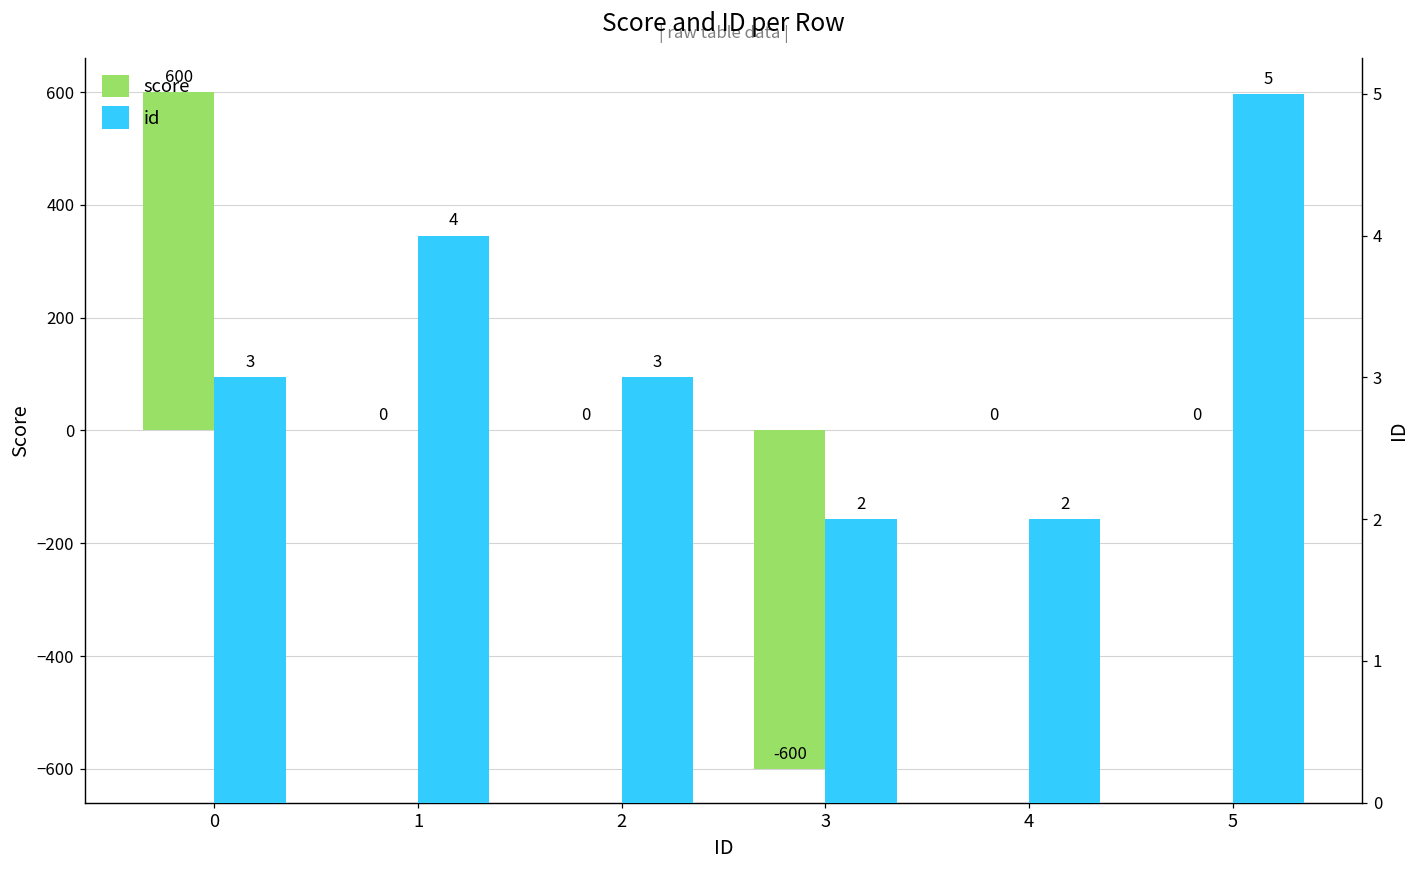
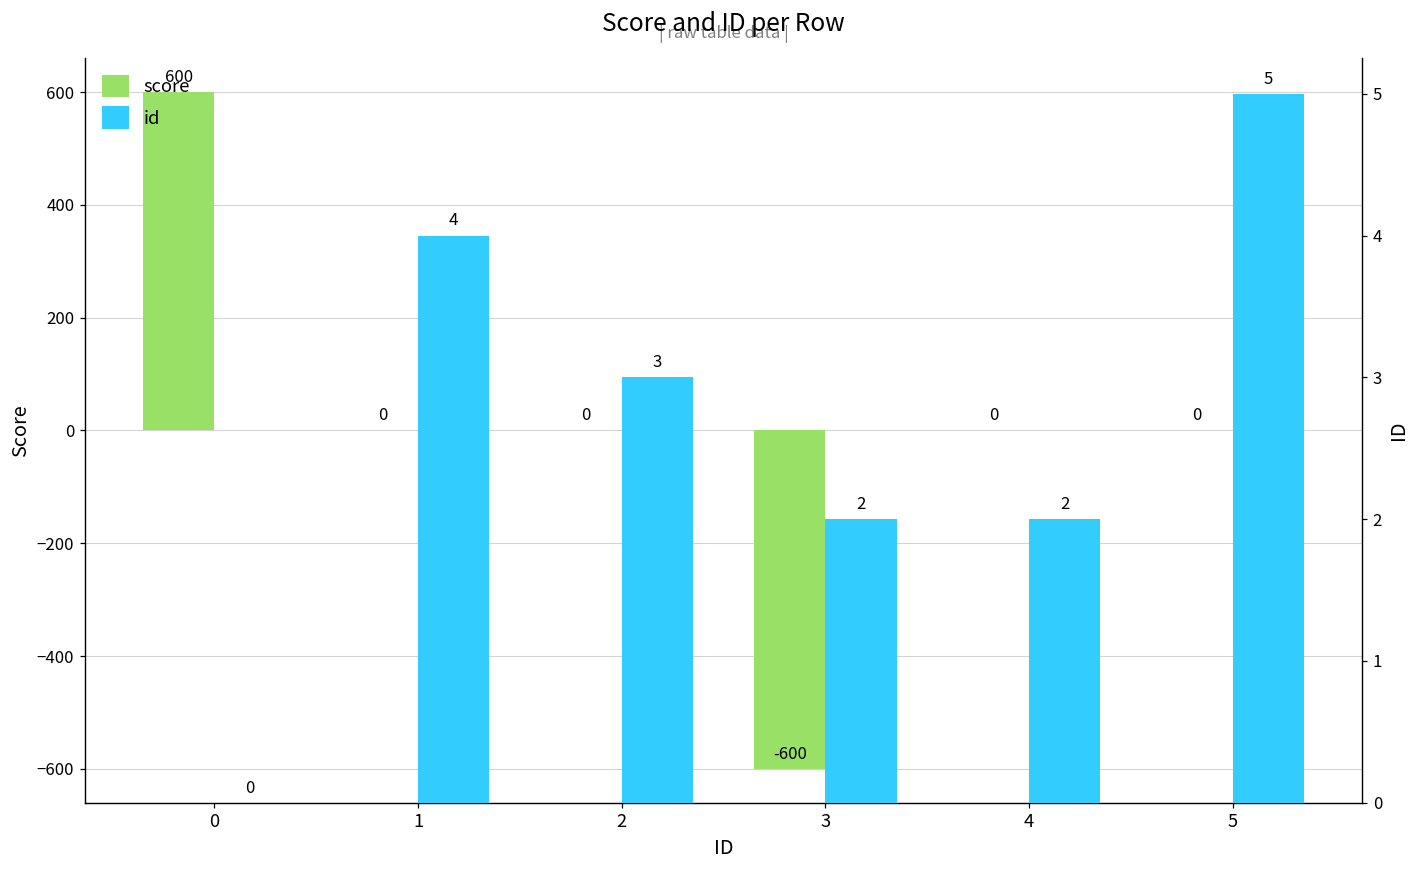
  {
    "score": {
      "0": 600,
      "1": 0,
      "2": 0,
      "3": -600,
      "4": 0,
      "5": 0
    },
    "id": {
-     "0": 3,
+     "0": 0,
      "1": 4,
      "2": 3,
      "3": 2,
      "4": 2,
      "5": 5
    }
  }
